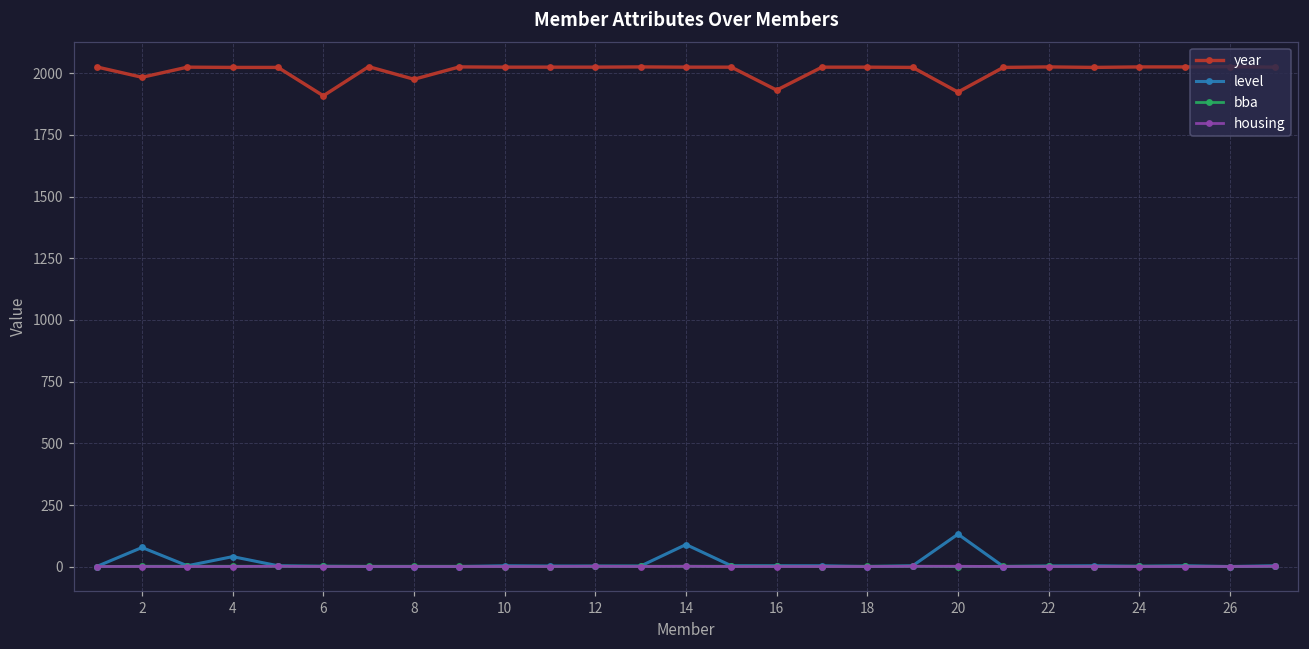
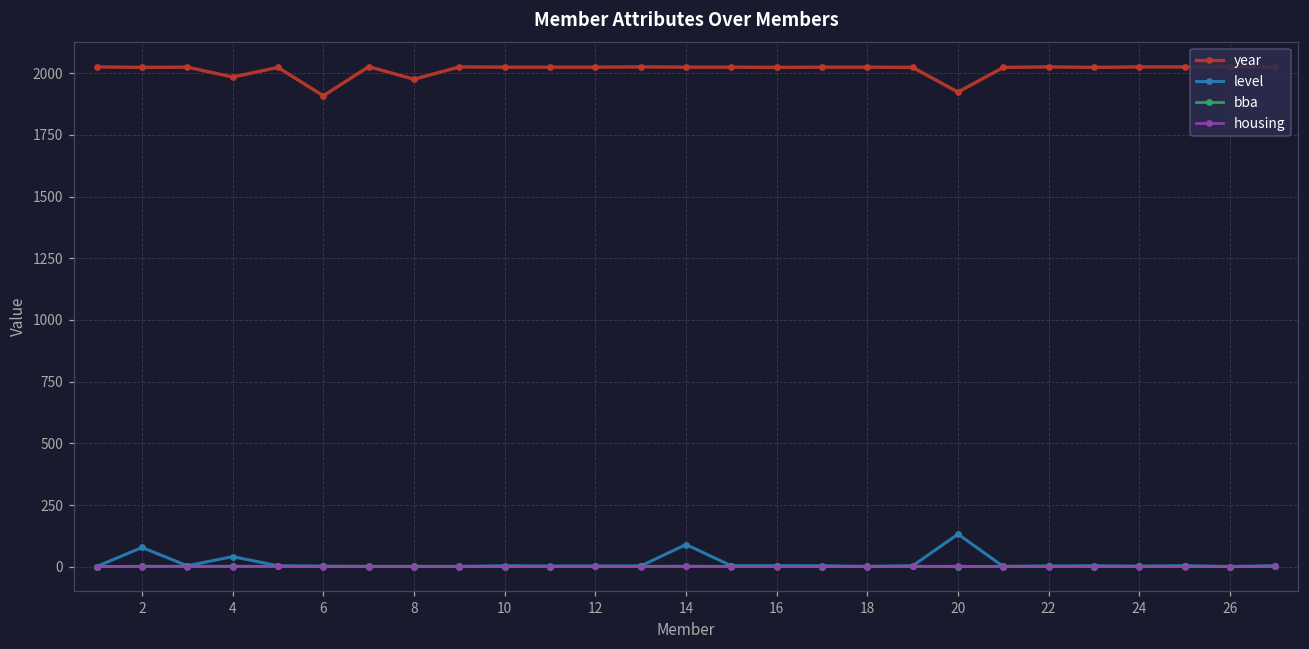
  {
    "year": {
-     "2": 1980,
-     "4": 2020,
+     "2": 2020,
+     "4": 1980,
      "6": 1910,
      "8": 1980,
      "10": 2020,
      "12": 2020,
      "14": 2020,
-     "16": 1930,
+     "16": 2020,
      "18": 2020,
      "20": 1920,
      "22": 2030,
      "24": 2030
    },
    "level": {
      "2": 80,
      "4": 40,
      "14": 90,
      "20": 130
    },
    "housing": {
      "2": 0,
      "4": 0,
      "14": 0,
      "20": 0
    }
  }
